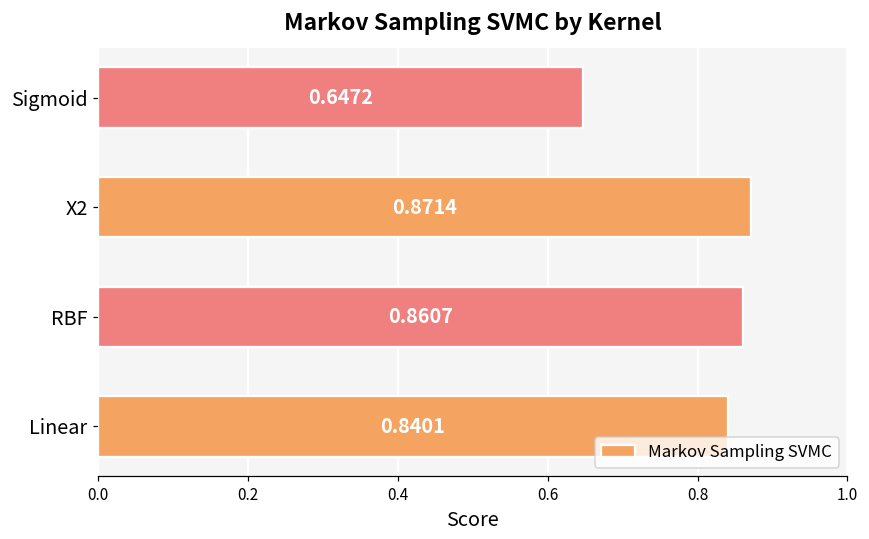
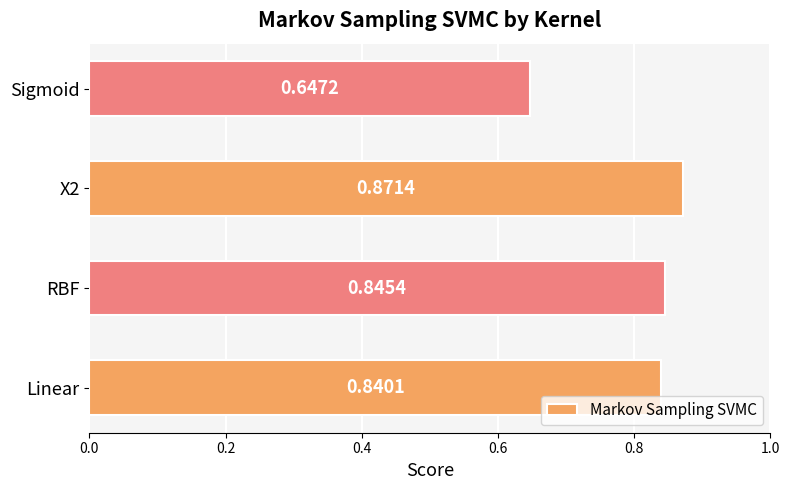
  {
    "Sigmoid": 0.6472,
    "X2": 0.8714,
-   "RBF": 0.8607,
+   "RBF": 0.8454,
    "Linear": 0.8401
  }
